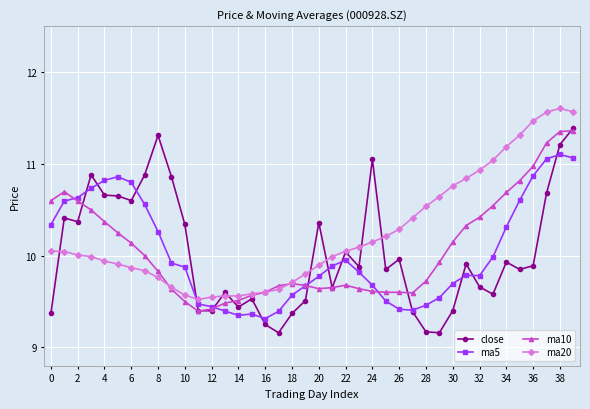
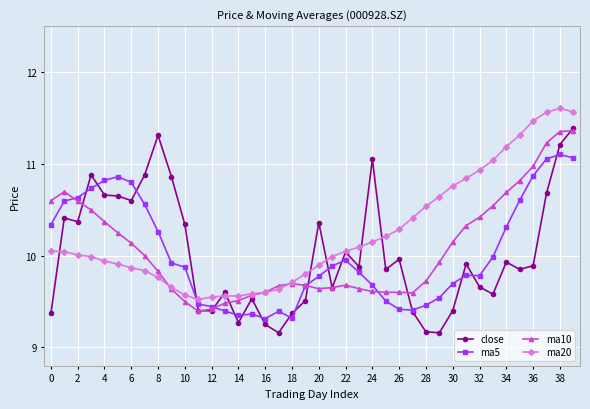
  {
    "close": {
      "0": 9.4,
      "2": 10.4,
      "4": 10.7,
      "6": 10.6,
      "8": 11.3,
      "10": 10.3,
-     "14": 9.4,
+     "14": 9.3,
      "16": 9.3,
      "18": 9.4,
      "20": 10.4,
      "24": 11.1,
      "26": 10.0,
      "28": 9.2,
      "30": 9.4,
      "32": 9.7,
      "34": 9.9,
      "36": 9.9,
      "38": 11.2
    },
    "ma5": {
      "0": 10.3,
      "2": 10.6,
      "4": 10.8,
      "6": 10.8,
      "8": 10.3,
      "10": 9.9,
      "14": 9.4,
      "16": 9.3,
-     "18": 9.6,
+     "18": 9.3,
      "20": 9.8,
      "22": 10.0,
      "24": 9.7,
      "26": 9.4,
      "28": 9.5,
      "30": 9.7,
      "32": 9.8,
      "34": 10.3,
      "36": 10.9,
      "38": 11.1
    }
  }
